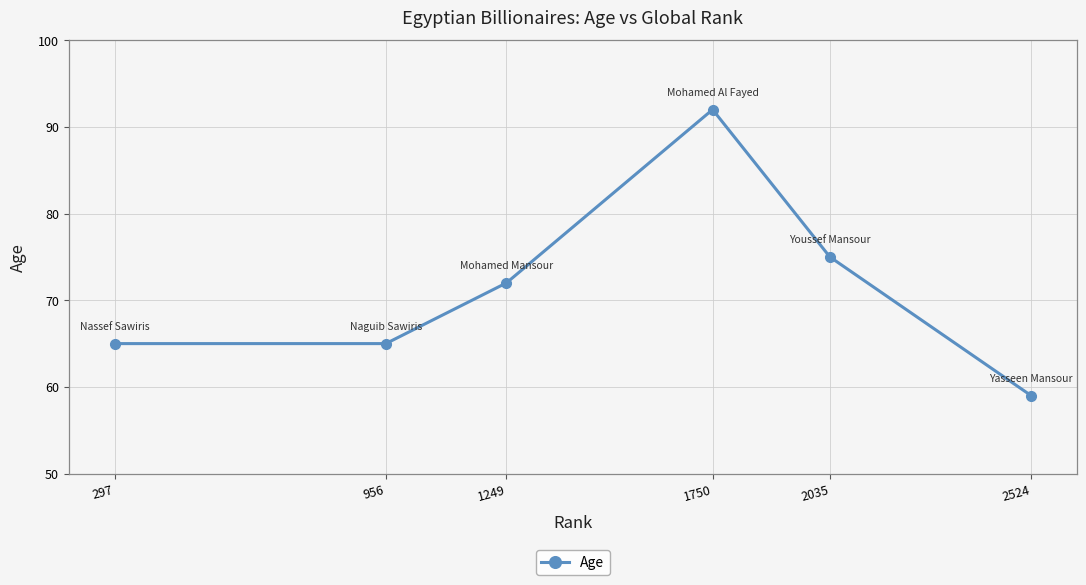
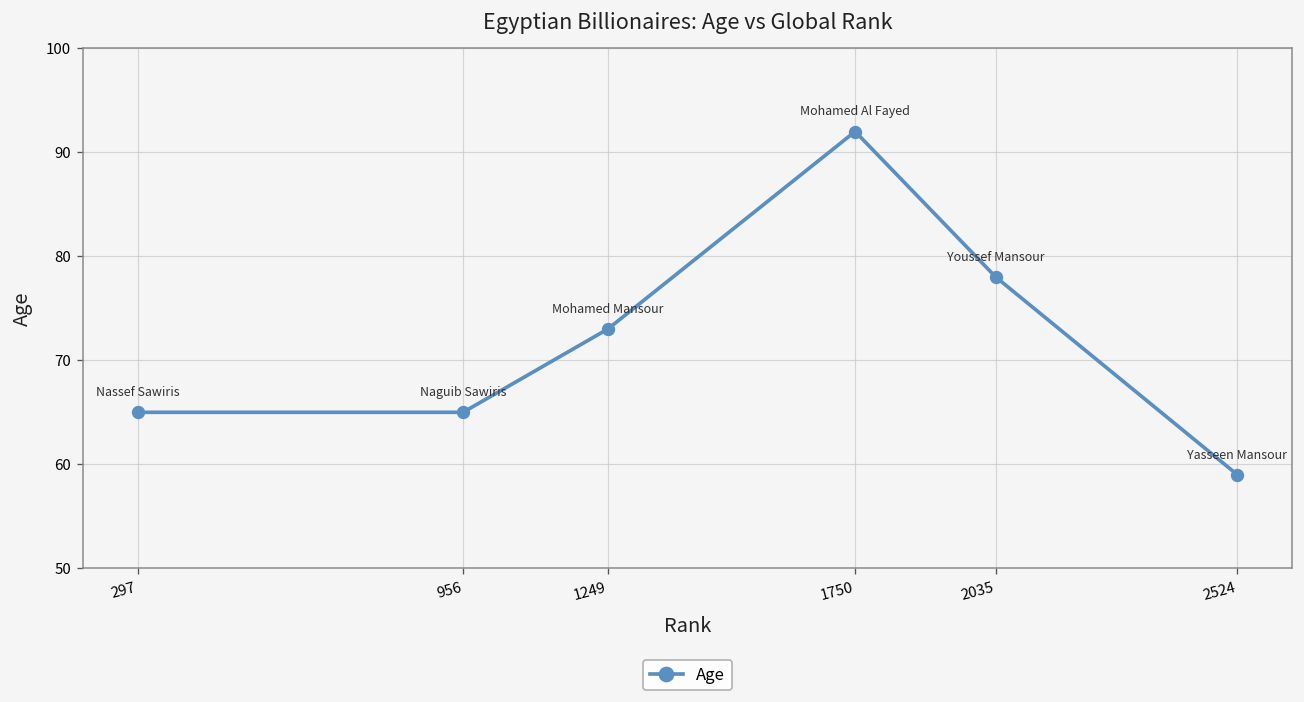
  {
    "297": 65,
    "956": 65,
-   "1249": 72,
+   "1249": 73,
    "1750": 92,
-   "2035": 75,
+   "2035": 78,
    "2524": 59
  }
